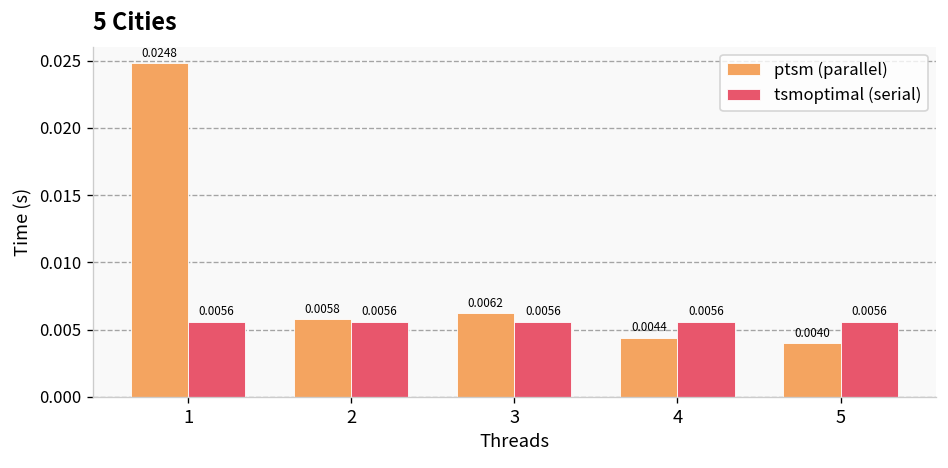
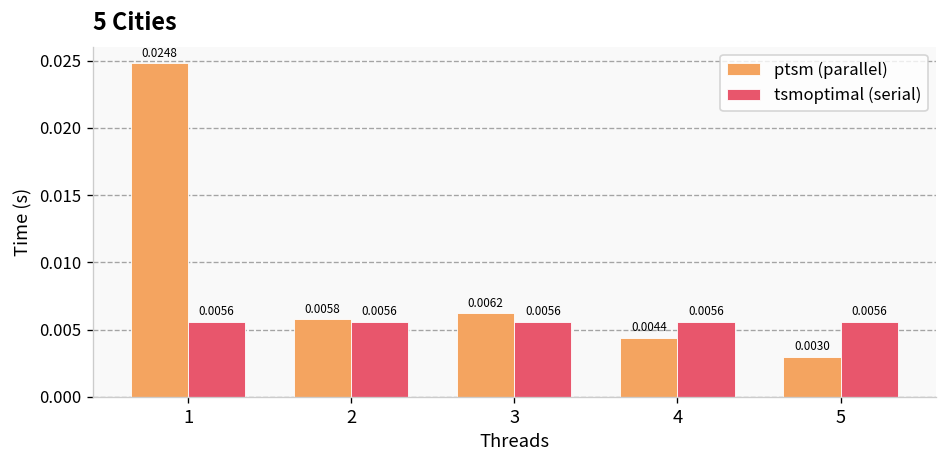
  {
    "ptsm (parallel)": {
      "1": 0.0248,
      "2": 0.0058,
      "3": 0.0062,
      "4": 0.0044,
-     "5": 0.0040
+     "5": 0.0030
    },
    "tsmoptimal (serial)": {
      "1": 0.0056,
      "2": 0.0056,
      "3": 0.0056,
      "4": 0.0056,
      "5": 0.0056
    }
  }
